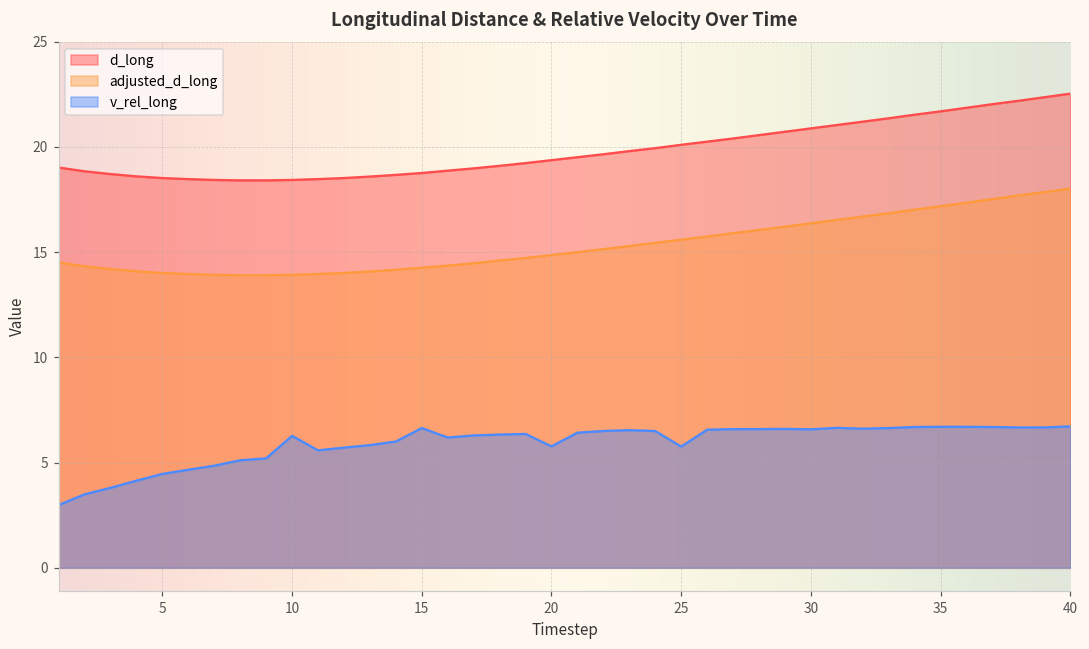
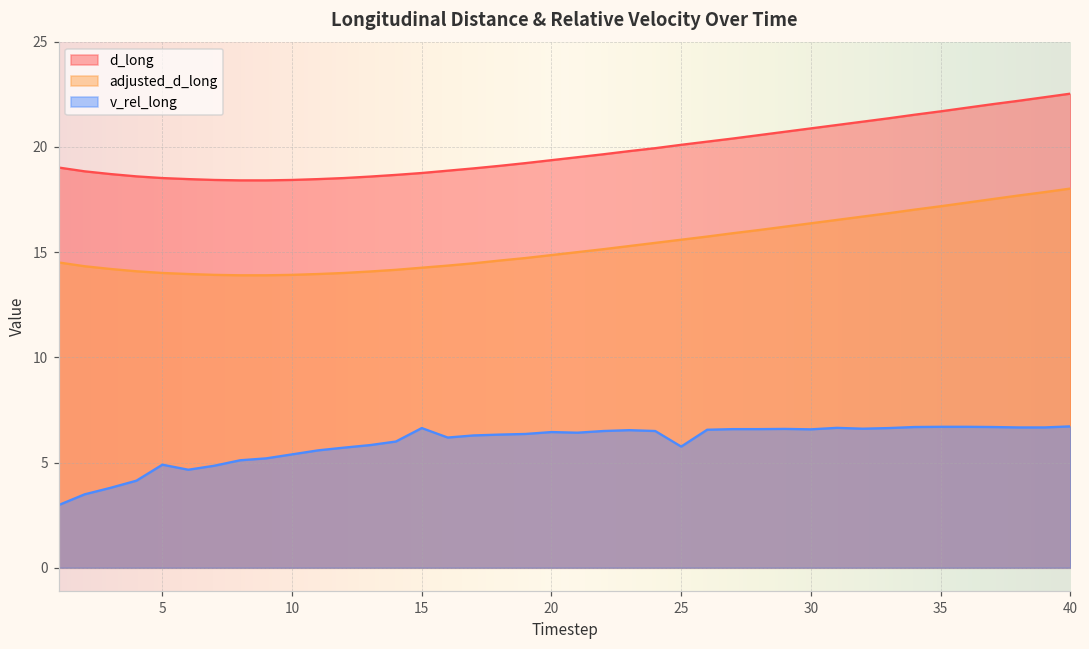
  {
    "v_rel_long": {
-     "5": 4.5,
-     "10": 6.3,
+     "5": 4.9,
+     "10": 5.4,
      "15": 6.6,
-     "20": 5.8,
+     "20": 6.5,
      "25": 5.8,
      "30": 6.6,
      "35": 6.7,
      "40": 6.7
    }
  }
